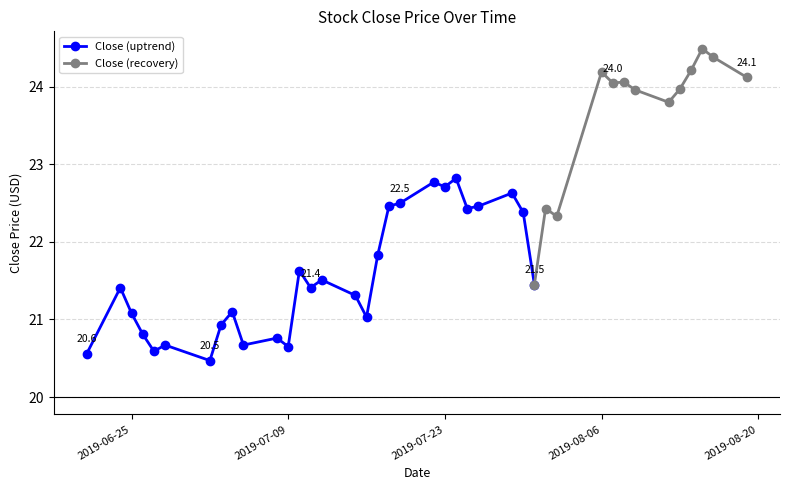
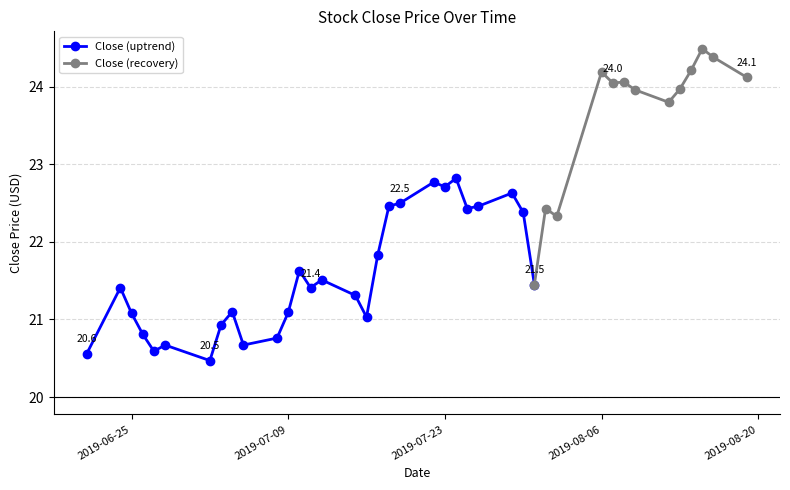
  {
    "Close (uptrend)": {
      "2019-06-25": 21.1,
-     "2019-07-09": 20.7,
+     "2019-07-09": 21.1,
      "2019-07-23": 22.7
    }
  }
